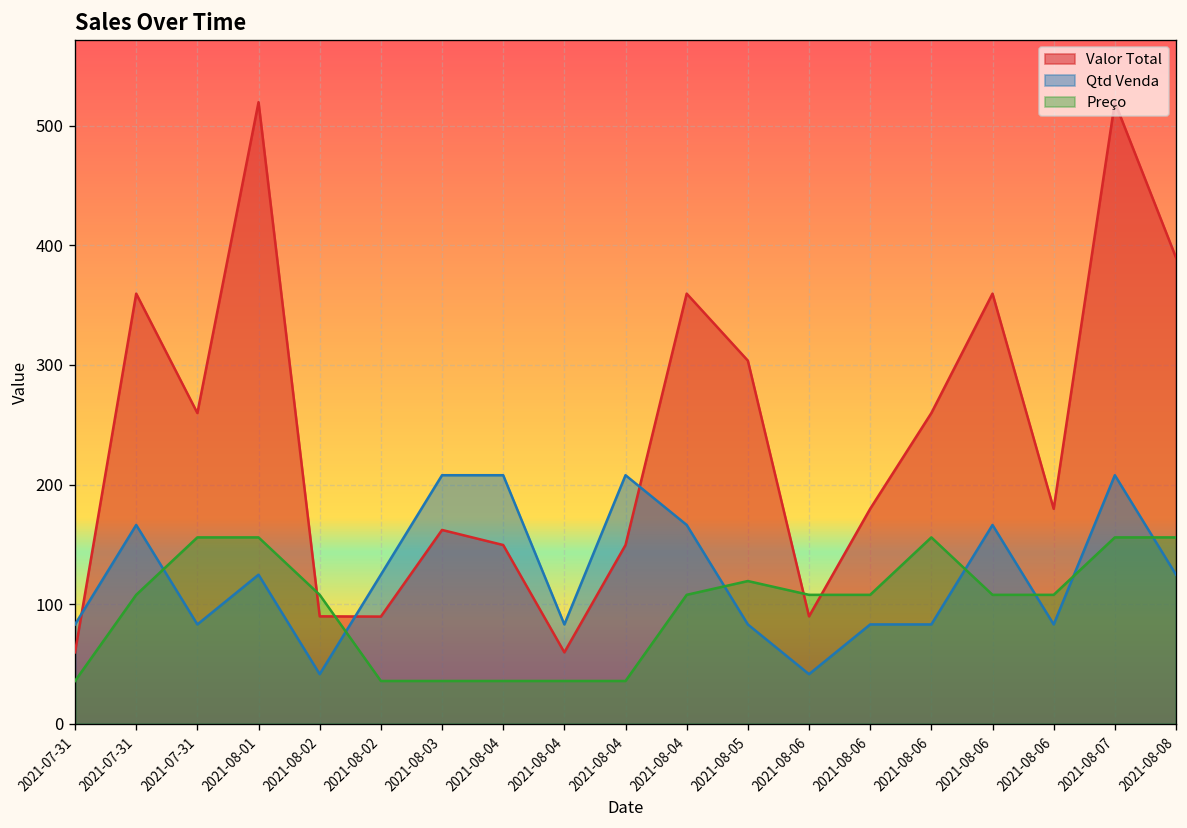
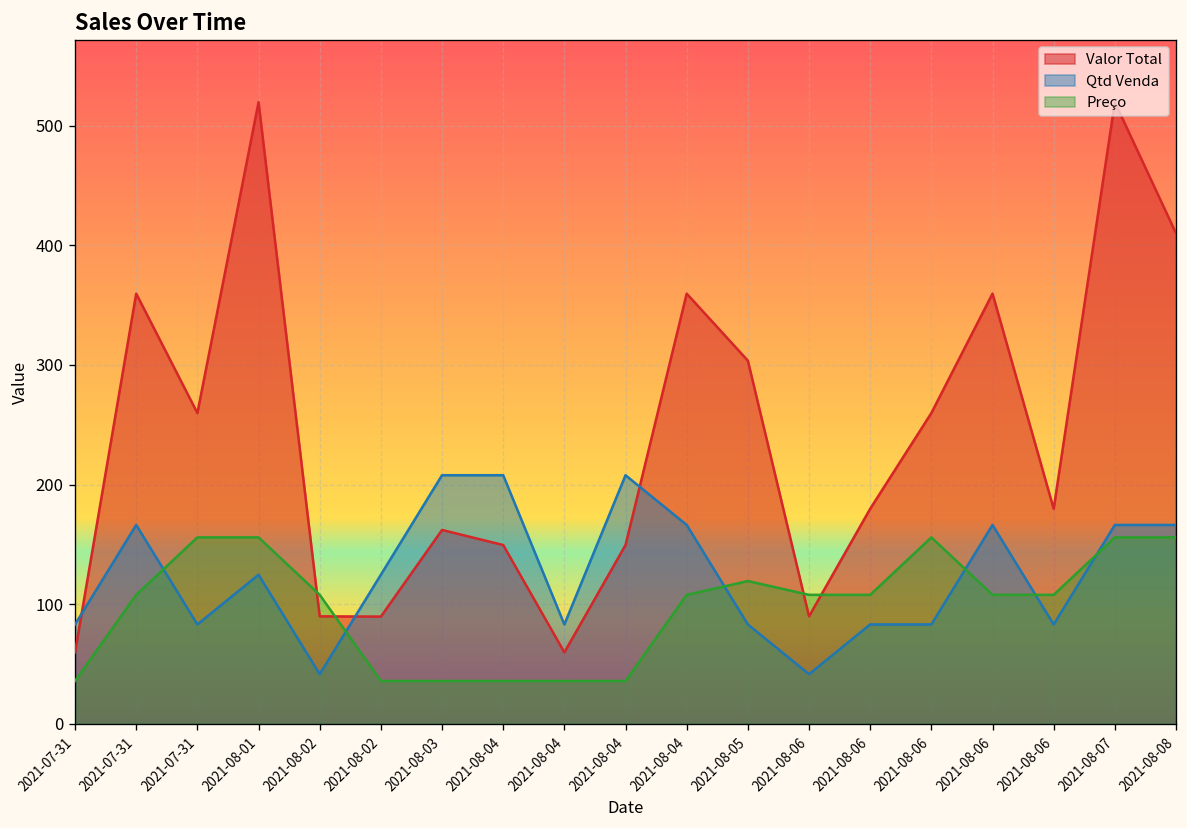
  {
    "Valor Total": {
      "2021-08-01": 520,
      "2021-08-03": 160,
      "2021-08-05": 300,
-     "2021-08-08": 390
+     "2021-08-08": 410
    },
    "Qtd Venda": {
      "2021-08-01": 120,
      "2021-08-03": 210,
      "2021-08-05": 80,
-     "2021-08-07": 210,
-     "2021-08-08": 120
+     "2021-08-07": 170,
+     "2021-08-08": 170
    },
    "Preço": {
      "2021-08-01": 160,
      "2021-08-03": 40,
      "2021-08-05": 120,
      "2021-08-07": 160,
      "2021-08-08": 160
    }
  }
